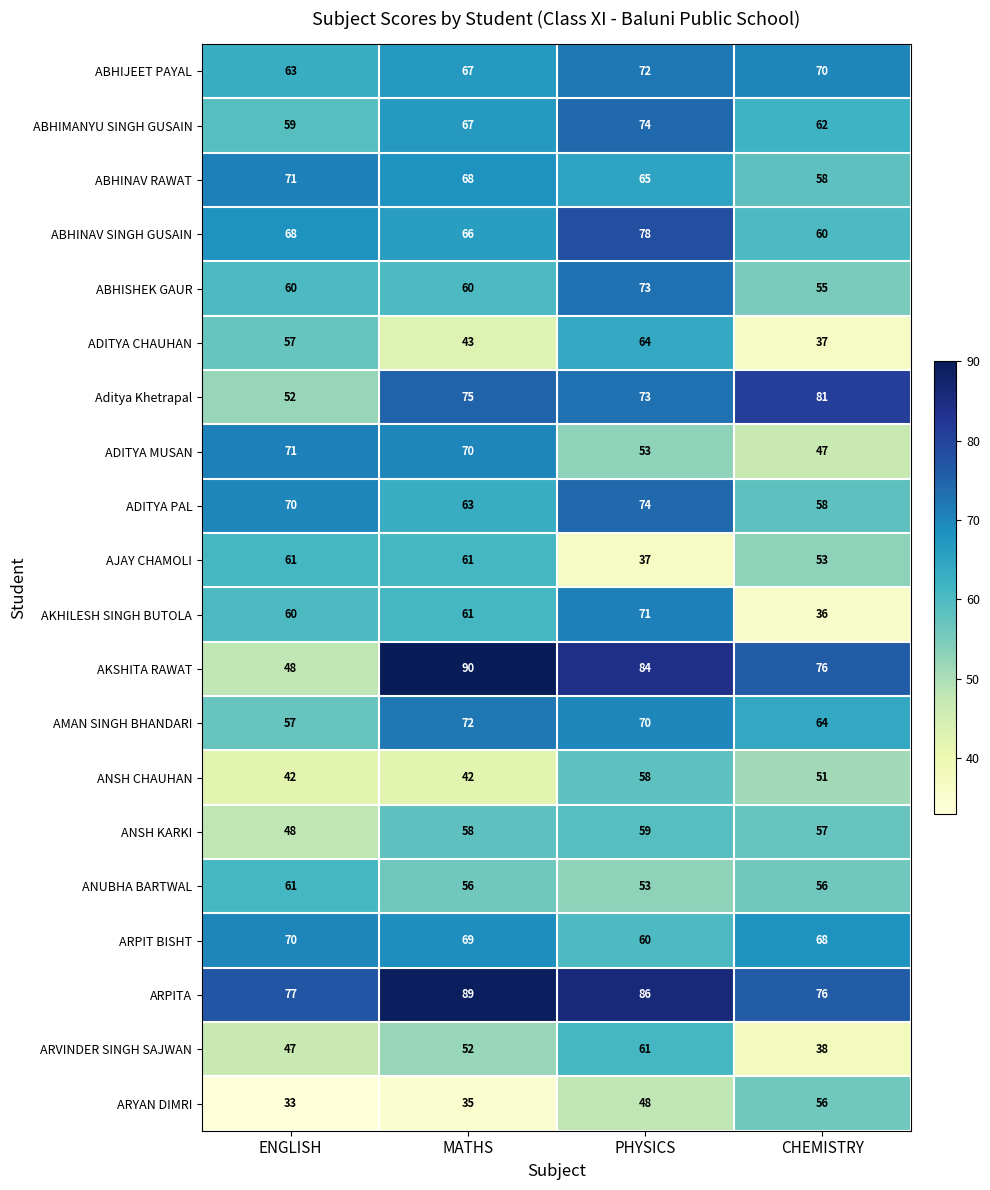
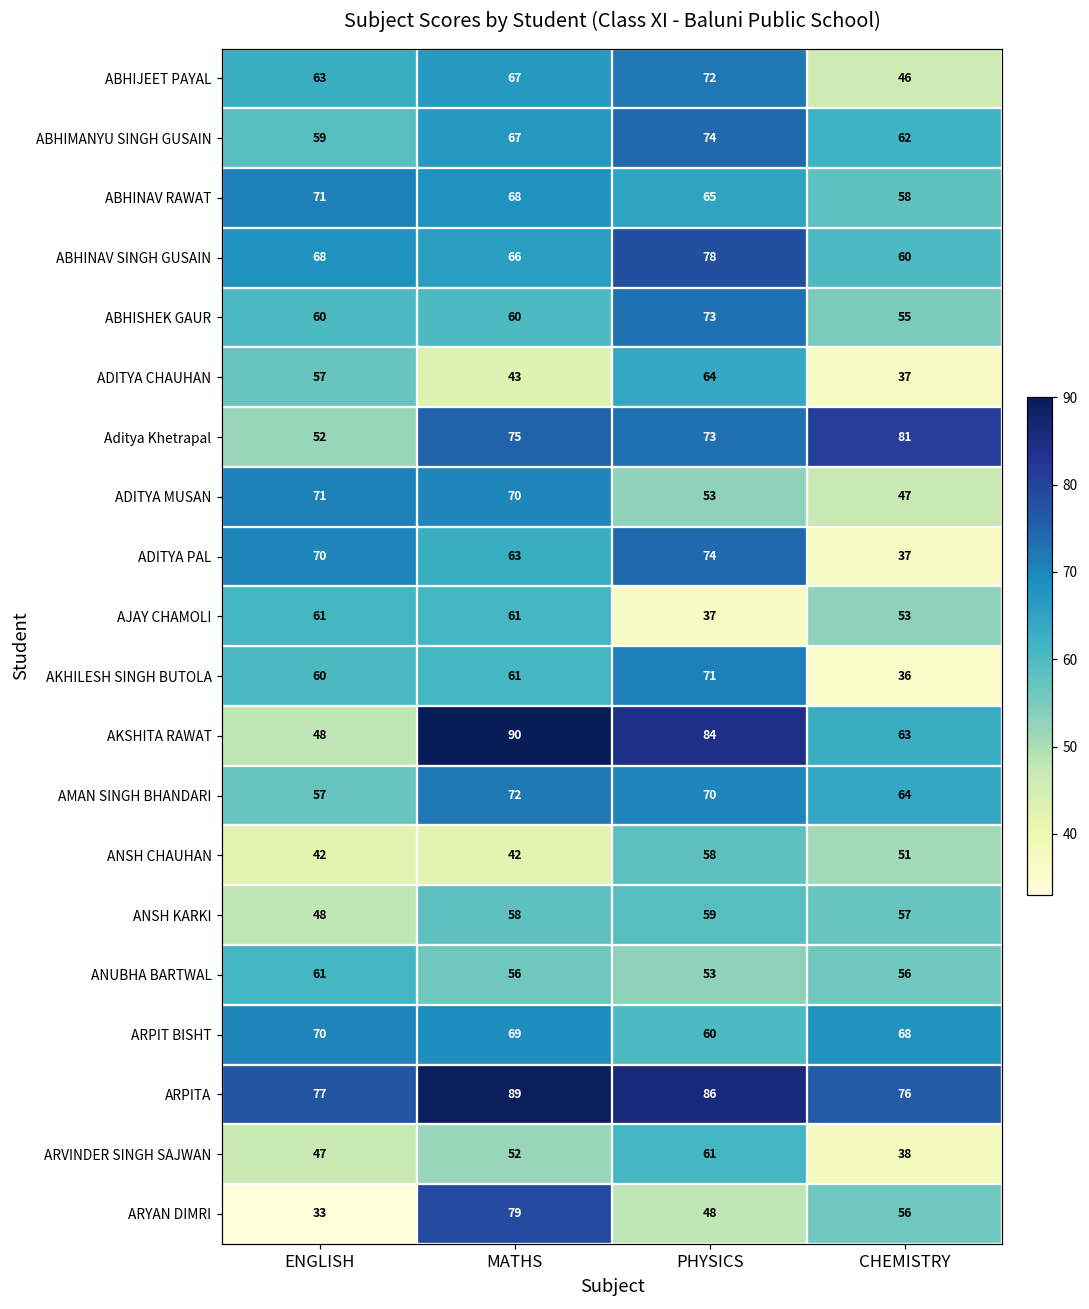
  {
    "ABHIJEET PAYAL": {
      "ENGLISH": 63,
      "MATHS": 67,
      "PHYSICS": 72,
-     "CHEMISTRY": 70
+     "CHEMISTRY": 46
    },
    "ABHIMANYU SINGH GUSAIN": {
      "ENGLISH": 59,
      "MATHS": 67,
      "PHYSICS": 74,
      "CHEMISTRY": 62
    },
    "ABHINAV RAWAT": {
      "ENGLISH": 71,
      "MATHS": 68,
      "PHYSICS": 65,
      "CHEMISTRY": 58
    },
    "ABHINAV SINGH GUSAIN": {
      "ENGLISH": 68,
      "MATHS": 66,
      "PHYSICS": 78,
      "CHEMISTRY": 60
    },
    "ABHISHEK GAUR": {
      "ENGLISH": 60,
      "MATHS": 60,
      "PHYSICS": 73,
      "CHEMISTRY": 55
    },
    "ADITYA CHAUHAN": {
      "ENGLISH": 57,
      "MATHS": 43,
      "PHYSICS": 64,
      "CHEMISTRY": 37
    },
    "Aditya Khetrapal": {
      "ENGLISH": 52,
      "MATHS": 75,
      "PHYSICS": 73,
      "CHEMISTRY": 81
    },
    "ADITYA MUSAN": {
      "ENGLISH": 71,
      "MATHS": 70,
      "PHYSICS": 53,
      "CHEMISTRY": 47
    },
    "ADITYA PAL": {
      "ENGLISH": 70,
      "MATHS": 63,
      "PHYSICS": 74,
-     "CHEMISTRY": 58
+     "CHEMISTRY": 37
    },
    "AJAY CHAMOLI": {
      "ENGLISH": 61,
      "MATHS": 61,
      "PHYSICS": 37,
      "CHEMISTRY": 53
    },
    "AKHILESH SINGH BUTOLA": {
      "ENGLISH": 60,
      "MATHS": 61,
      "PHYSICS": 71,
      "CHEMISTRY": 36
    },
    "AKSHITA RAWAT": {
      "ENGLISH": 48,
      "MATHS": 90,
      "PHYSICS": 84,
-     "CHEMISTRY": 76
+     "CHEMISTRY": 63
    },
    "AMAN SINGH BHANDARI": {
      "ENGLISH": 57,
      "MATHS": 72,
      "PHYSICS": 70,
      "CHEMISTRY": 64
    },
    "ANSH CHAUHAN": {
      "ENGLISH": 42,
      "MATHS": 42,
      "PHYSICS": 58,
      "CHEMISTRY": 51
    },
    "ANSH KARKI": {
      "ENGLISH": 48,
      "MATHS": 58,
      "PHYSICS": 59,
      "CHEMISTRY": 57
    },
    "ANUBHA BARTWAL": {
      "ENGLISH": 61,
      "MATHS": 56,
      "PHYSICS": 53,
      "CHEMISTRY": 56
    },
    "ARPIT BISHT": {
      "ENGLISH": 70,
      "MATHS": 69,
      "PHYSICS": 60,
      "CHEMISTRY": 68
    },
    "ARPITA": {
      "ENGLISH": 77,
      "MATHS": 89,
      "PHYSICS": 86,
      "CHEMISTRY": 76
    },
    "ARVINDER SINGH SAJWAN": {
      "ENGLISH": 47,
      "MATHS": 52,
      "PHYSICS": 61,
      "CHEMISTRY": 38
    },
    "ARYAN DIMRI": {
      "ENGLISH": 33,
-     "MATHS": 35,
+     "MATHS": 79,
      "PHYSICS": 48,
      "CHEMISTRY": 56
    }
  }
